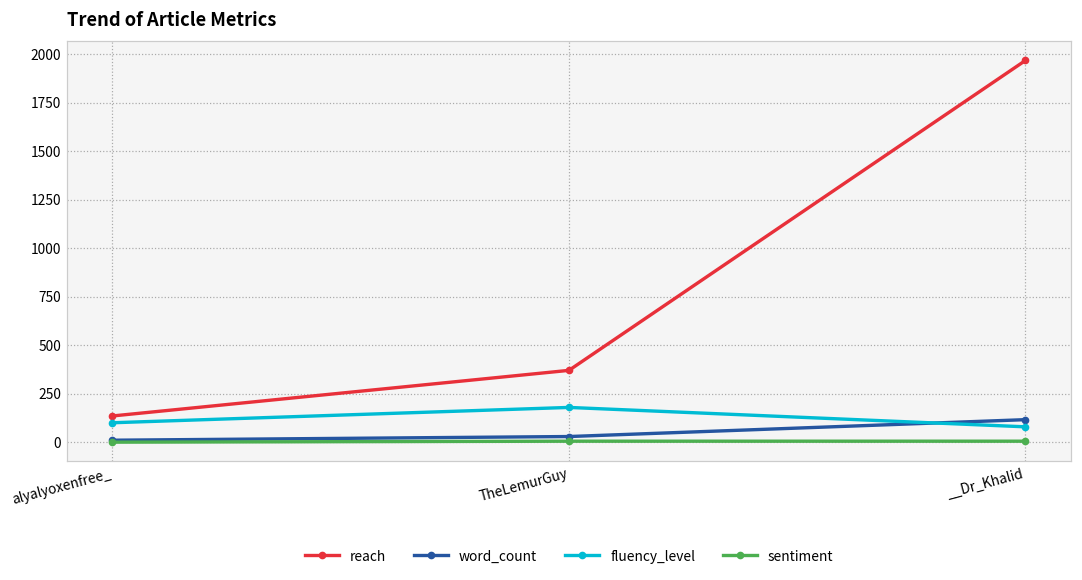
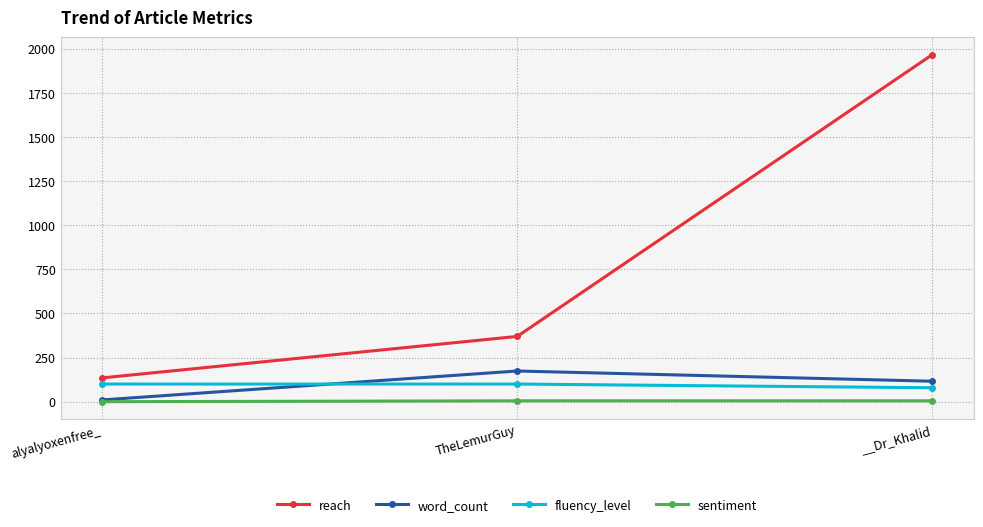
  {
    "reach": {
      "alyalyoxenfree_": 140,
      "TheLemurGuy": 370,
      "__Dr_Khalid": 1970
    },
    "word_count": {
-     "TheLemurGuy": 30,
+     "TheLemurGuy": 170,
      "__Dr_Khalid": 120
    },
    "fluency_level": {
      "alyalyoxenfree_": 100,
-     "TheLemurGuy": 180,
+     "TheLemurGuy": 100,
      "__Dr_Khalid": 80
    },
    "sentiment": {
      "TheLemurGuy": 10,
      "__Dr_Khalid": 10
    }
  }
